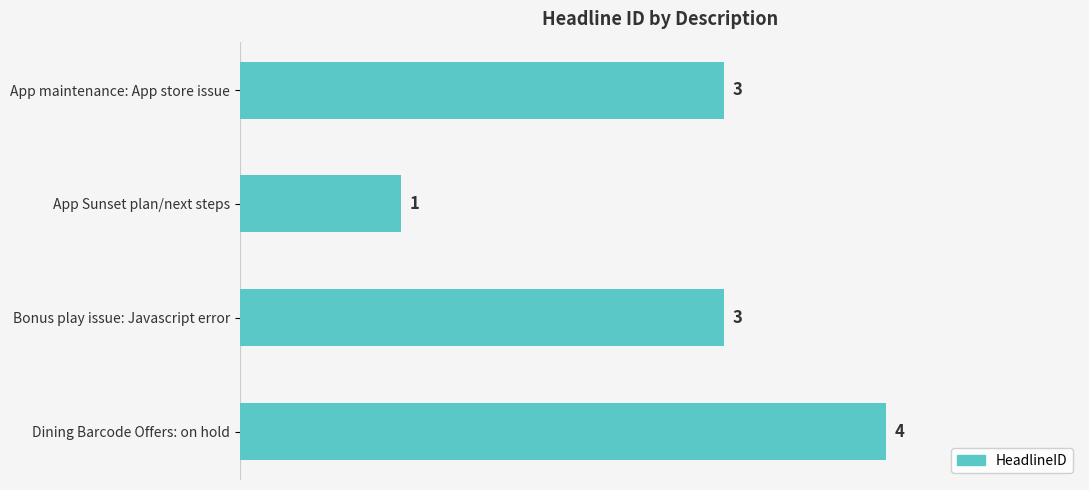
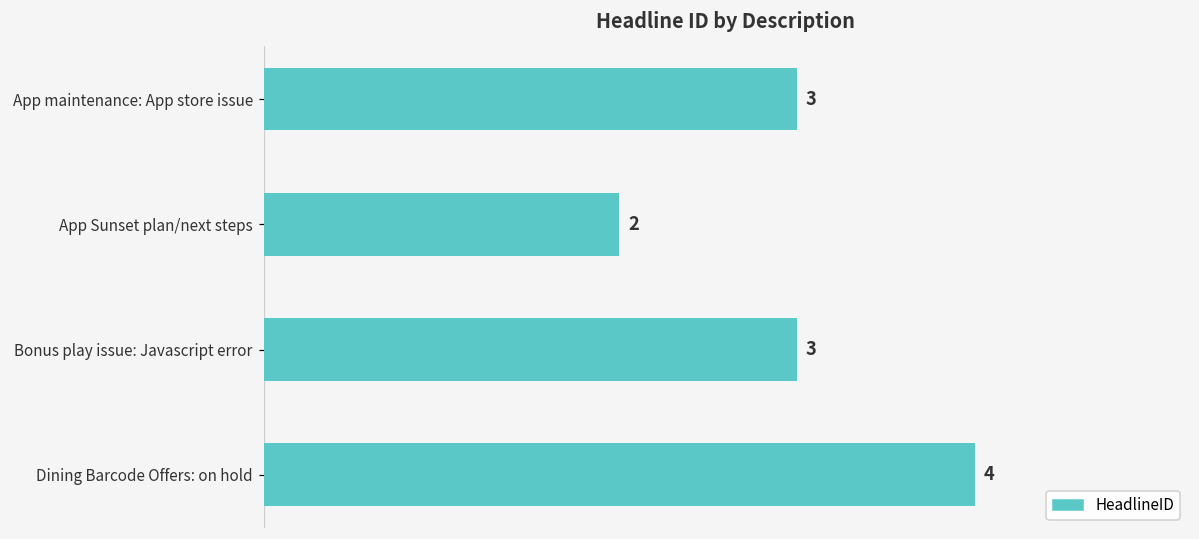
  {
    "App maintenance: App store issue": 3,
-   "App Sunset plan/next steps": 1,
+   "App Sunset plan/next steps": 2,
    "Bonus play issue: Javascript error": 3,
    "Dining Barcode Offers: on hold": 4
  }
